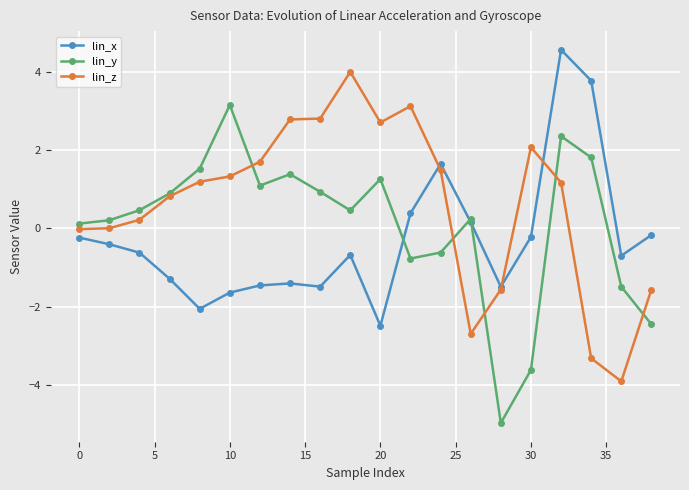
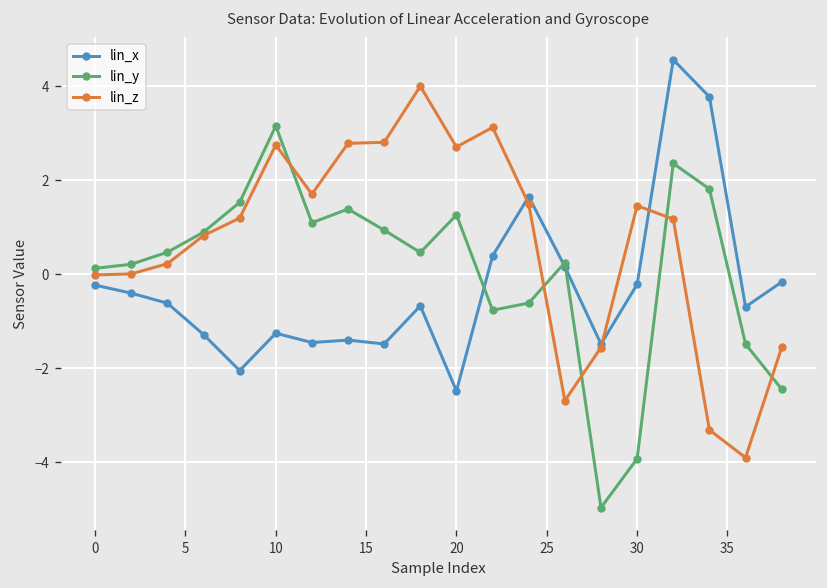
  {
    "lin_x": {
      "0": -0.2,
-     "10": -1.6,
+     "10": -1.3,
      "20": -2.5,
      "30": -0.2
    },
    "lin_y": {
      "0": 0.1,
      "10": 3.1,
      "20": 1.3,
-     "30": -3.6
+     "30": -3.9
    },
    "lin_z": {
      "0": 0.0,
-     "10": 1.3,
+     "10": 2.7,
      "20": 2.7,
-     "30": 2.1
+     "30": 1.5
    }
  }
